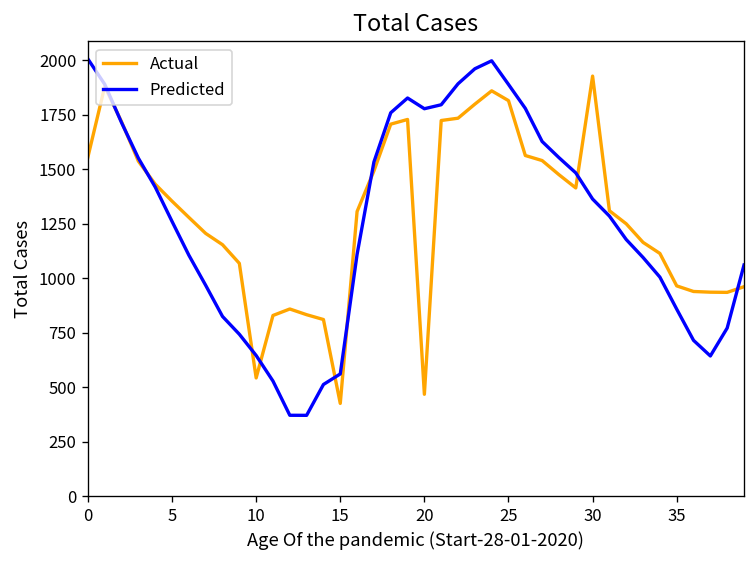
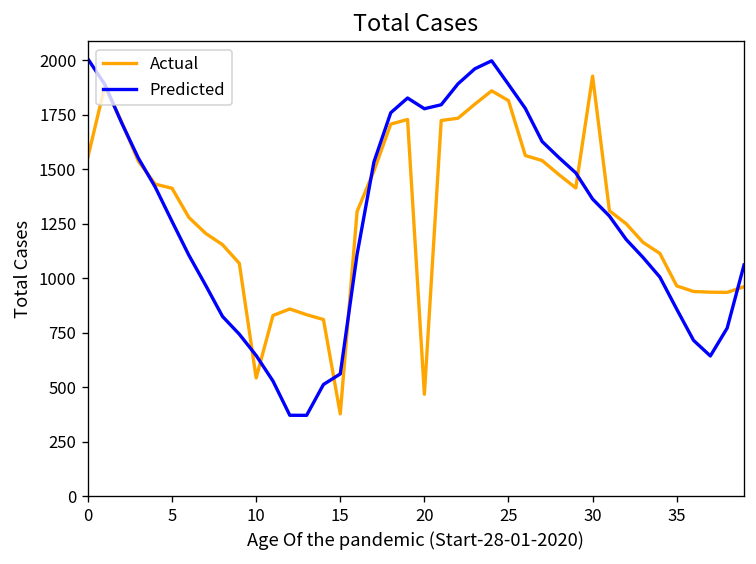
  {
    "Actual": {
      "0": 1560,
-     "5": 1350,
+     "5": 1410,
      "10": 540,
-     "15": 430,
+     "15": 380,
      "20": 470,
      "25": 1810,
      "30": 1930,
      "35": 960
    },
    "Predicted": {
      "0": 2010,
      "5": 1260,
      "10": 650,
      "15": 560,
      "20": 1780,
      "25": 1890,
      "30": 1360,
      "35": 860
    }
  }
